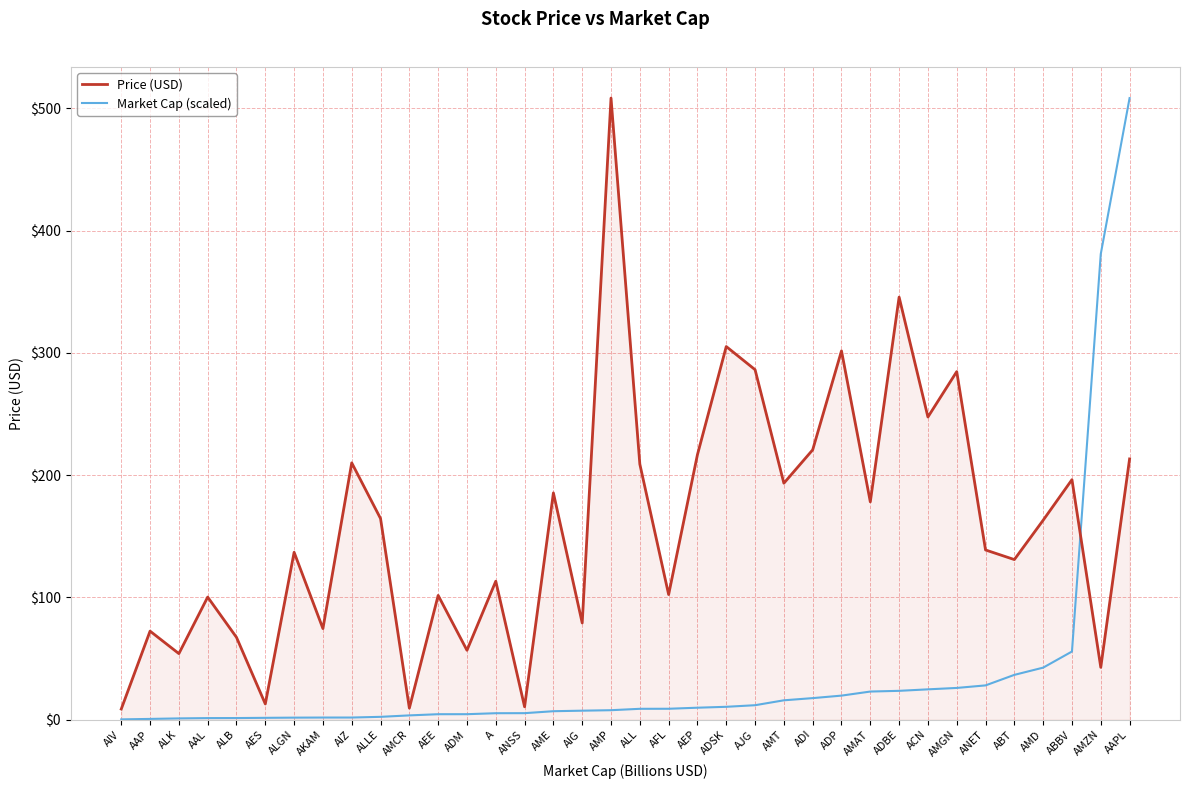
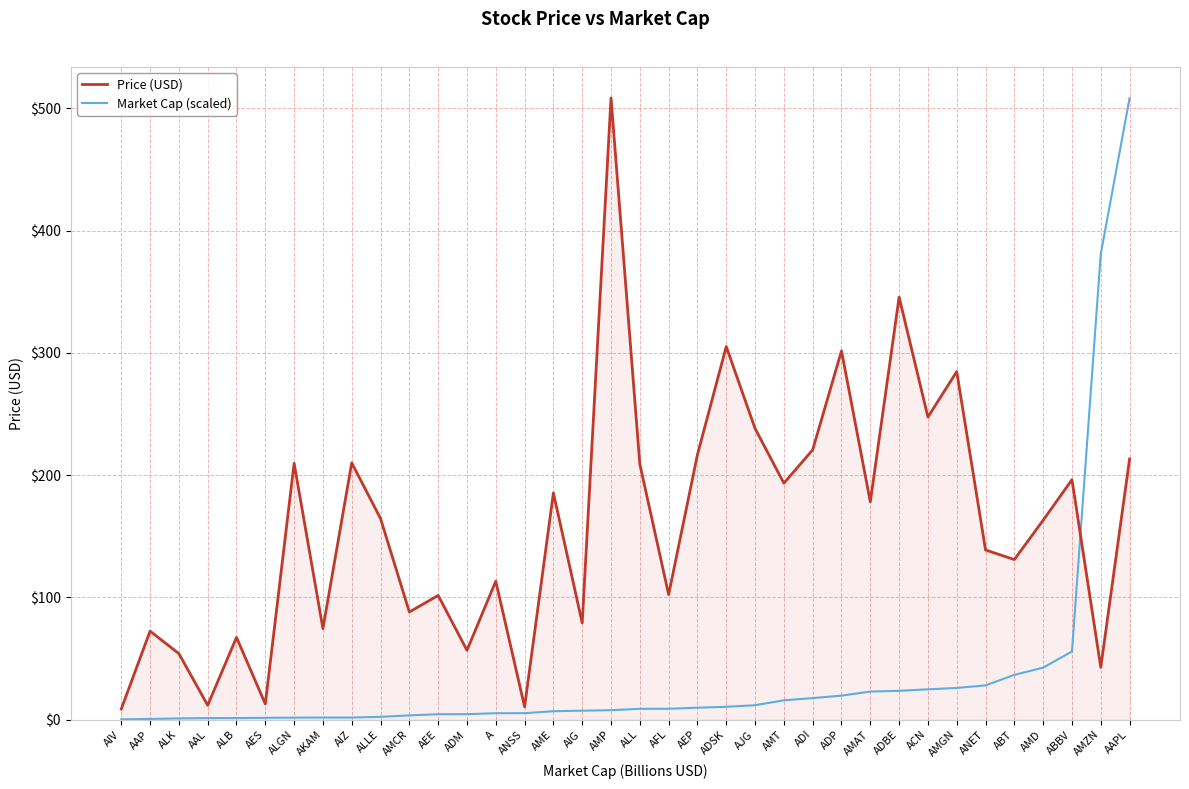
  {
    "Price (USD)": {
      "AIV": "$9",
      "AAP": "$72",
      "ALK": "$54",
-     "AAL": "$100",
+     "AAL": "$12",
      "ALB": "$67",
      "AES": "$13",
-     "ALGN": "$137",
+     "ALGN": "$210",
      "AKAM": "$74",
      "AIZ": "$210",
      "ALLE": "$164",
-     "AMCR": "$9",
+     "AMCR": "$88",
      "AEE": "$102",
      "ADM": "$57",
      "A": "$113",
      "ANSS": "$11",
      "AME": "$185",
      "AIG": "$79",
      "AMP": "$508",
      "ALL": "$209",
      "AFL": "$102",
      "AEP": "$217",
      "ADSK": "$305",
-     "AJG": "$286",
+     "AJG": "$238",
      "AMT": "$193",
      "ADI": "$221",
      "ADP": "$302",
      "AMAT": "$178",
      "ADBE": "$346",
      "ACN": "$248",
      "AMGN": "$285",
      "ANET": "$139",
      "ABT": "$131",
      "AMD": "$163",
      "ABBV": "$196",
      "AMZN": "$43",
      "AAPL": "$213"
    },
    "Market Cap (scaled)": {
      "AIV": "$0",
      "AAP": "$1",
      "ALK": "$1",
      "AAL": "$1",
      "ALB": "$1",
      "AES": "$1",
      "ALGN": "$2",
      "AKAM": "$2",
      "AIZ": "$2",
      "ALLE": "$2",
      "AMCR": "$3",
      "AEE": "$4",
      "ADM": "$4",
      "A": "$5",
      "ANSS": "$5",
      "AME": "$7",
      "AIG": "$7",
      "AMP": "$8",
      "ALL": "$9",
      "AFL": "$9",
      "AEP": "$10",
      "ADSK": "$10",
      "AJG": "$12",
      "AMT": "$16",
      "ADI": "$18",
      "ADP": "$20",
      "AMAT": "$23",
      "ADBE": "$24",
      "ACN": "$25",
      "AMGN": "$26",
      "ANET": "$28",
      "ABT": "$37",
      "AMD": "$43",
      "ABBV": "$56",
      "AMZN": "$381",
      "AAPL": "$508"
    }
  }
